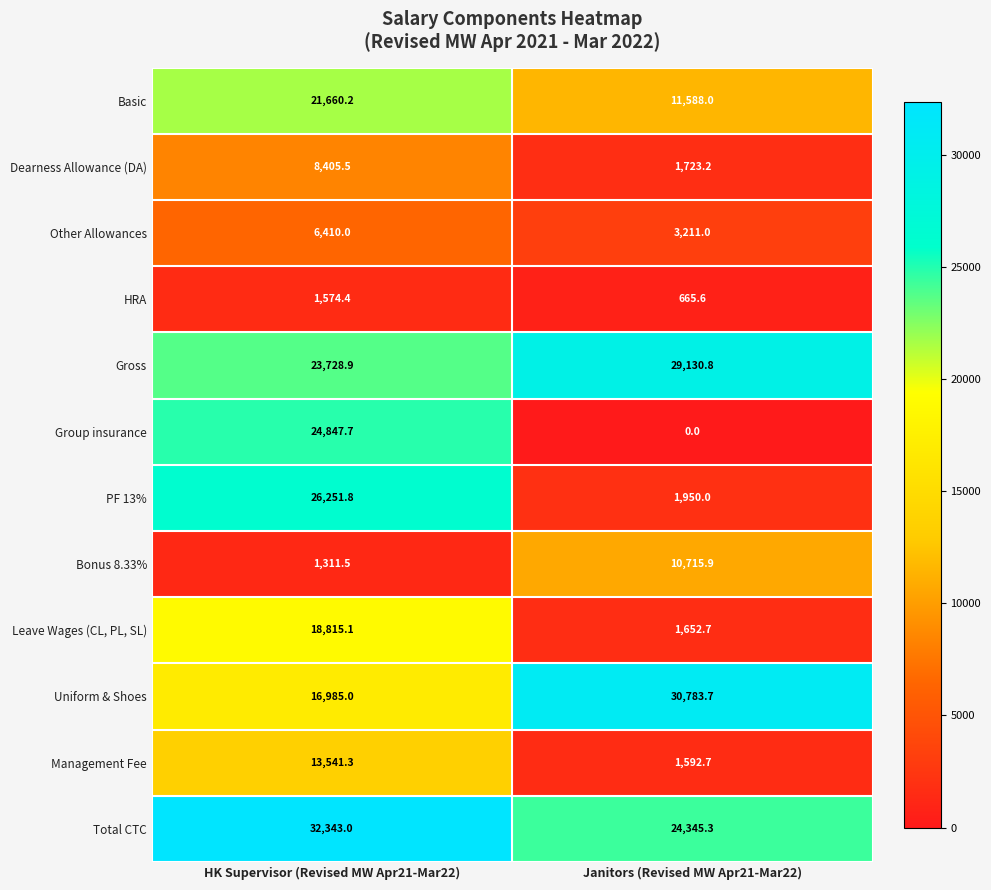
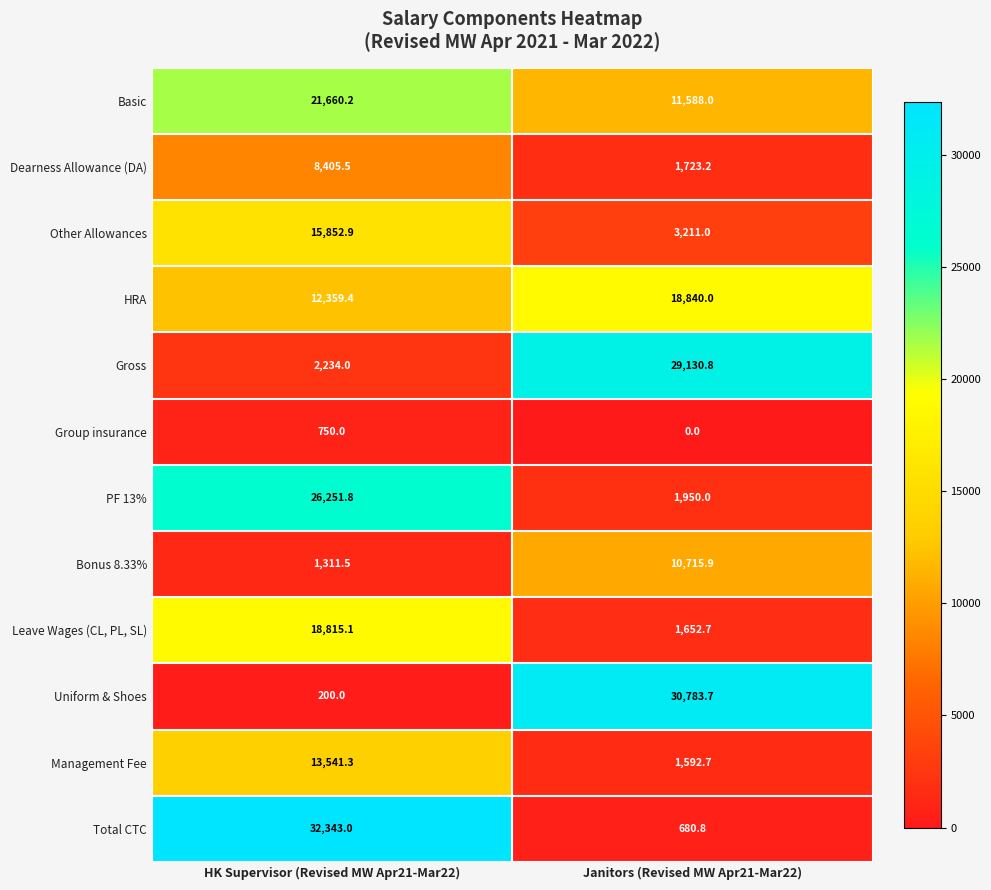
  {
    "Basic": {
      "HK Supervisor (Revised MW Apr21-Mar22)": "21,660.2",
      "Janitors (Revised MW Apr21-Mar22)": "11,588.0"
    },
    "Dearness Allowance (DA)": {
      "HK Supervisor (Revised MW Apr21-Mar22)": "8,405.5",
      "Janitors (Revised MW Apr21-Mar22)": "1,723.2"
    },
    "Other Allowances": {
-     "HK Supervisor (Revised MW Apr21-Mar22)": "6,410.0",
+     "HK Supervisor (Revised MW Apr21-Mar22)": "15,852.9",
      "Janitors (Revised MW Apr21-Mar22)": "3,211.0"
    },
    "HRA": {
-     "HK Supervisor (Revised MW Apr21-Mar22)": "1,574.4",
-     "Janitors (Revised MW Apr21-Mar22)": "665.6"
+     "HK Supervisor (Revised MW Apr21-Mar22)": "12,359.4",
+     "Janitors (Revised MW Apr21-Mar22)": "18,840.0"
    },
    "Gross": {
-     "HK Supervisor (Revised MW Apr21-Mar22)": "23,728.9",
+     "HK Supervisor (Revised MW Apr21-Mar22)": "2,234.0",
      "Janitors (Revised MW Apr21-Mar22)": "29,130.8"
    },
    "Group insurance": {
-     "HK Supervisor (Revised MW Apr21-Mar22)": "24,847.7",
+     "HK Supervisor (Revised MW Apr21-Mar22)": "750.0",
      "Janitors (Revised MW Apr21-Mar22)": "0.0"
    },
    "PF 13%": {
      "HK Supervisor (Revised MW Apr21-Mar22)": "26,251.8",
      "Janitors (Revised MW Apr21-Mar22)": "1,950.0"
    },
    "Bonus 8.33%": {
      "HK Supervisor (Revised MW Apr21-Mar22)": "1,311.5",
      "Janitors (Revised MW Apr21-Mar22)": "10,715.9"
    },
    "Leave Wages (CL, PL, SL)": {
      "HK Supervisor (Revised MW Apr21-Mar22)": "18,815.1",
      "Janitors (Revised MW Apr21-Mar22)": "1,652.7"
    },
    "Uniform & Shoes": {
-     "HK Supervisor (Revised MW Apr21-Mar22)": "16,985.0",
+     "HK Supervisor (Revised MW Apr21-Mar22)": "200.0",
      "Janitors (Revised MW Apr21-Mar22)": "30,783.7"
    },
    "Management Fee": {
      "HK Supervisor (Revised MW Apr21-Mar22)": "13,541.3",
      "Janitors (Revised MW Apr21-Mar22)": "1,592.7"
    },
    "Total CTC": {
      "HK Supervisor (Revised MW Apr21-Mar22)": "32,343.0",
-     "Janitors (Revised MW Apr21-Mar22)": "24,345.3"
+     "Janitors (Revised MW Apr21-Mar22)": "680.8"
    }
  }
